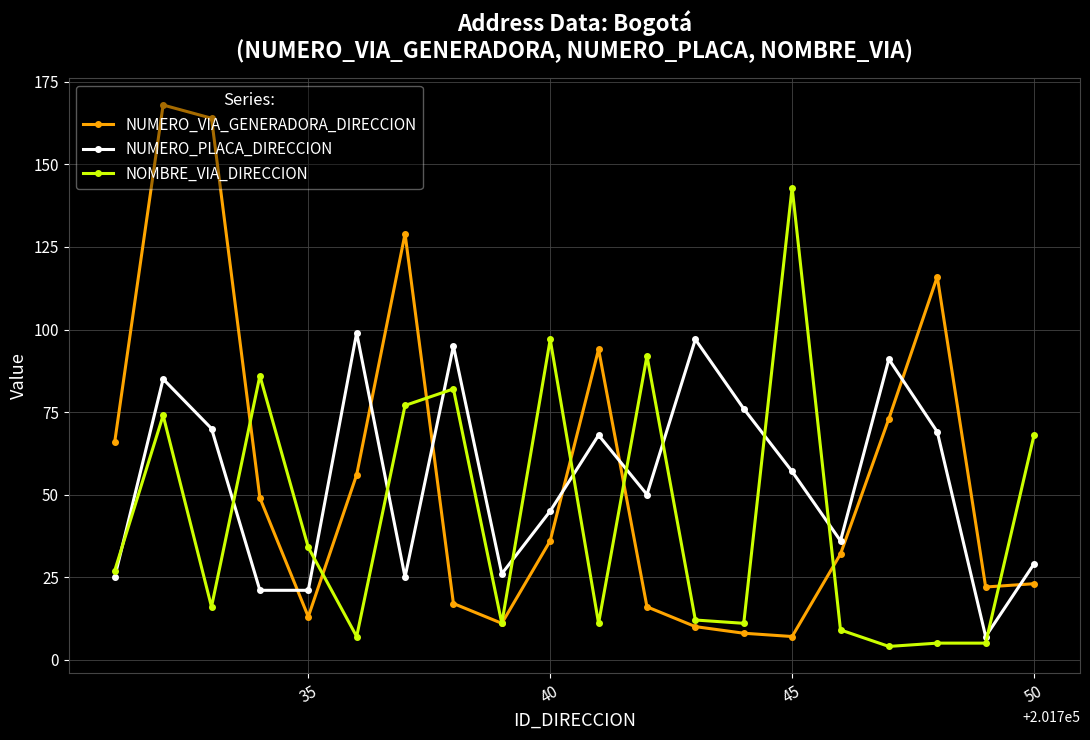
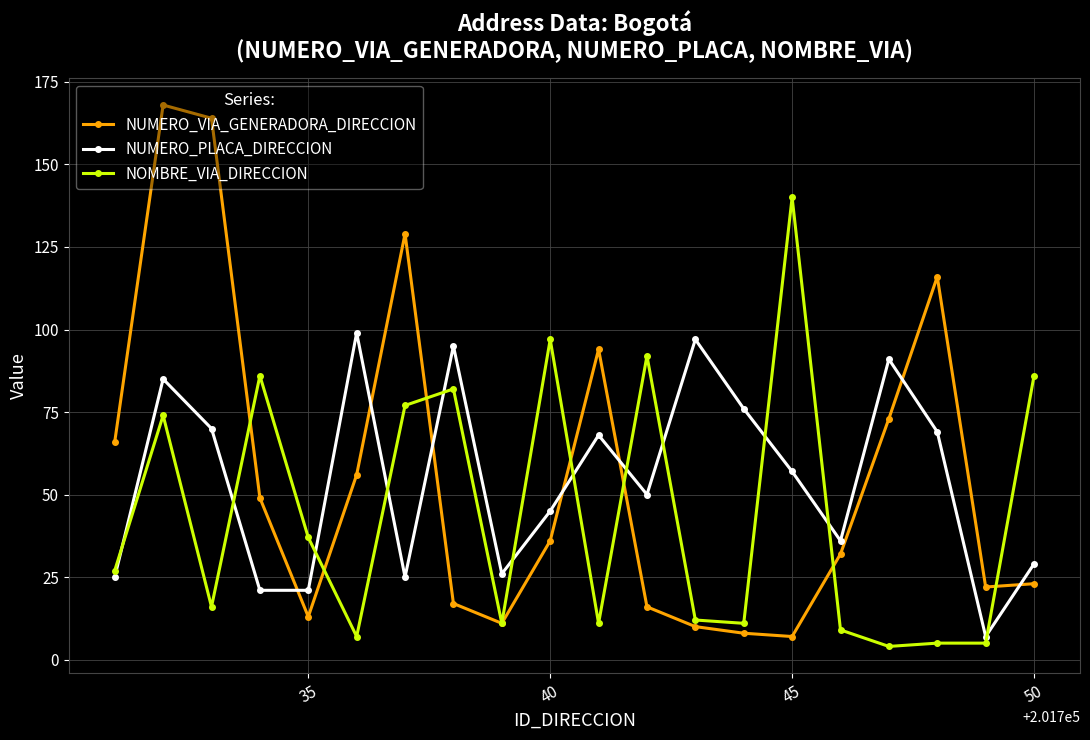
  {
    "NUMERO_VIA_GENERADORA_DIRECCION": {
      "35": 13,
      "40": 36,
      "45": 7,
      "50": 23
    },
    "NUMERO_PLACA_DIRECCION": {
      "35": 21,
      "40": 45,
      "45": 57,
      "50": 29
    },
    "NOMBRE_VIA_DIRECCION": {
-     "35": 34,
+     "35": 37,
      "40": 97,
-     "45": 143,
-     "50": 68
+     "45": 140,
+     "50": 86
    }
  }
